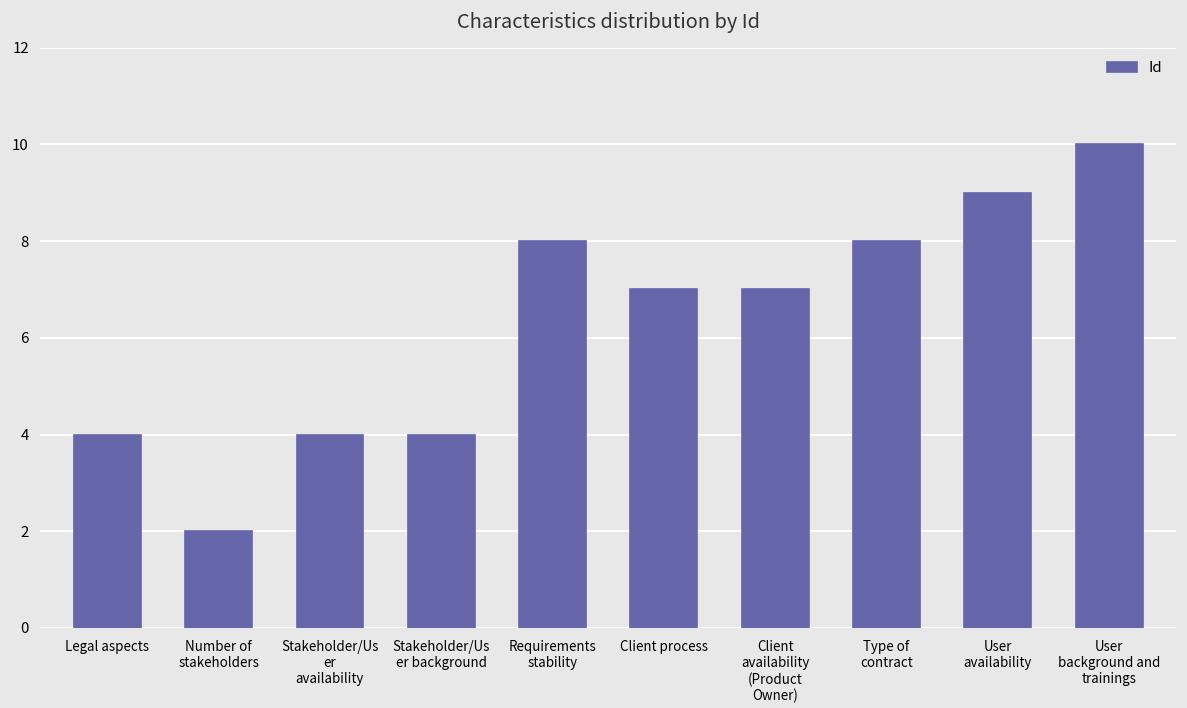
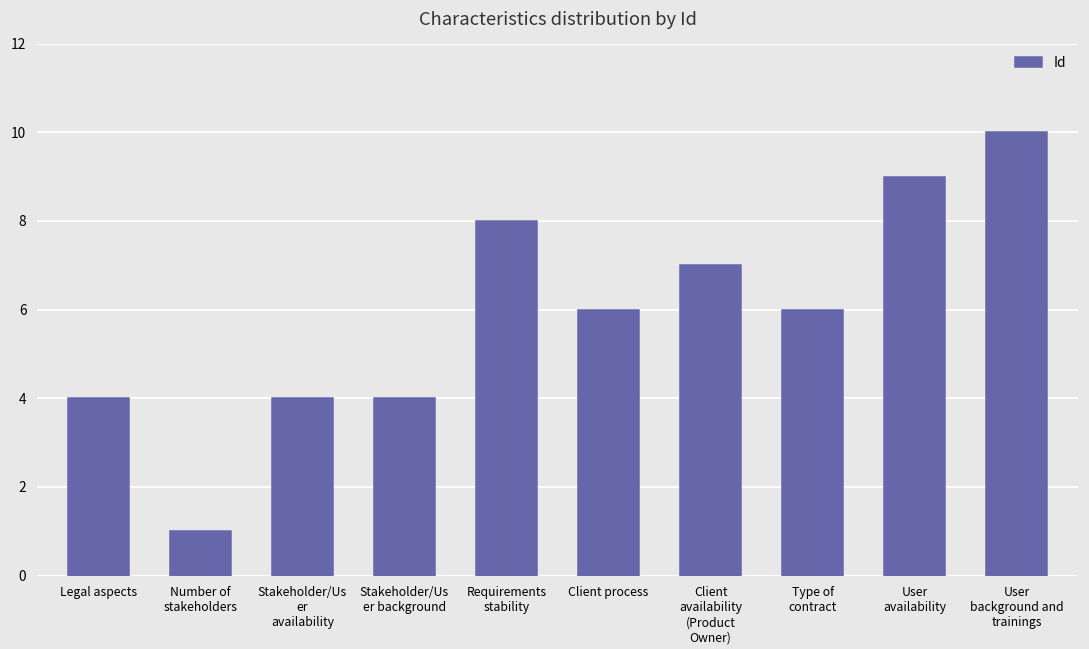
  {
    "Legal aspects": 4,
-   "Number of stakeholders": 2,
+   "Number of stakeholders": 1,
    "Stakeholder/Us er availability": 4,
    "Stakeholder/Us er background": 4,
    "Requirements stability": 8,
-   "Client process": 7,
+   "Client process": 6,
    "Client availability (Product Owner)": 7,
-   "Type of contract": 8,
+   "Type of contract": 6,
    "User availability": 9,
    "User background and trainings": 10
  }
